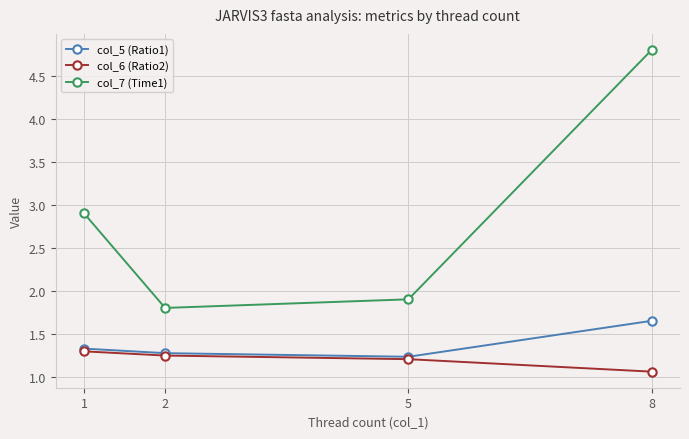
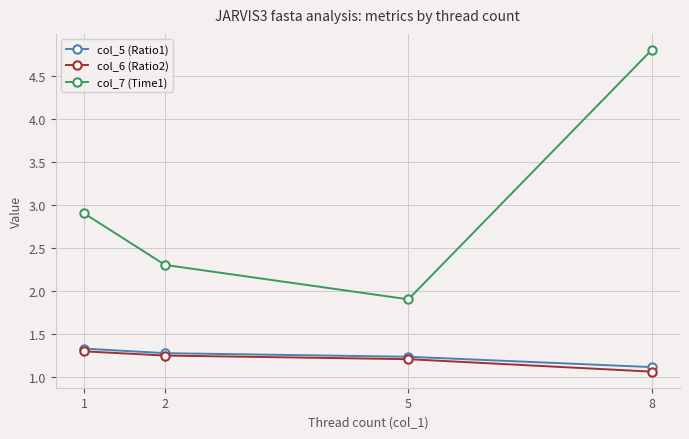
  {
    "col_5 (Ratio1)": {
      "1": 1.3,
-     "8": 1.7
+     "8": 1.1
    },
    "col_6 (Ratio2)": {
      "1": 1.3,
      "8": 1.1
    },
    "col_7 (Time1)": {
      "1": 2.9,
-     "2": 1.8,
+     "2": 2.3,
      "5": 1.9,
      "8": 4.8
    }
  }
